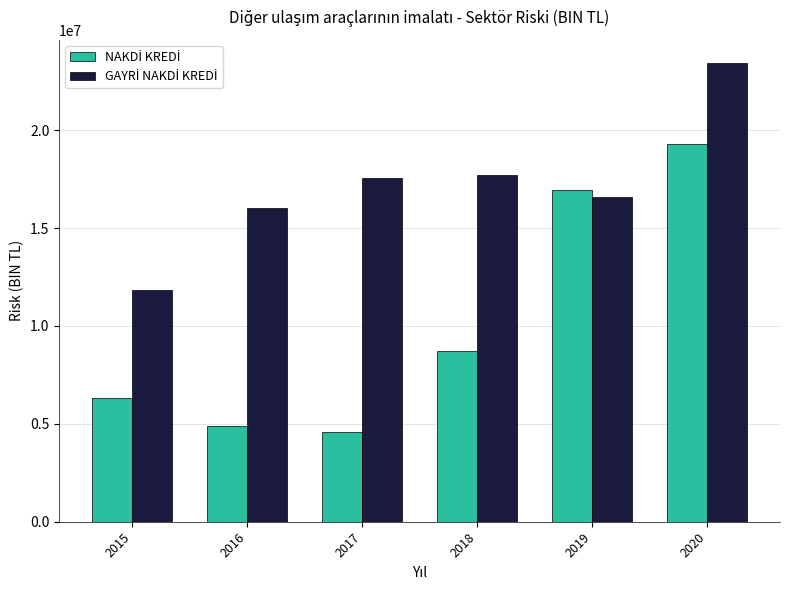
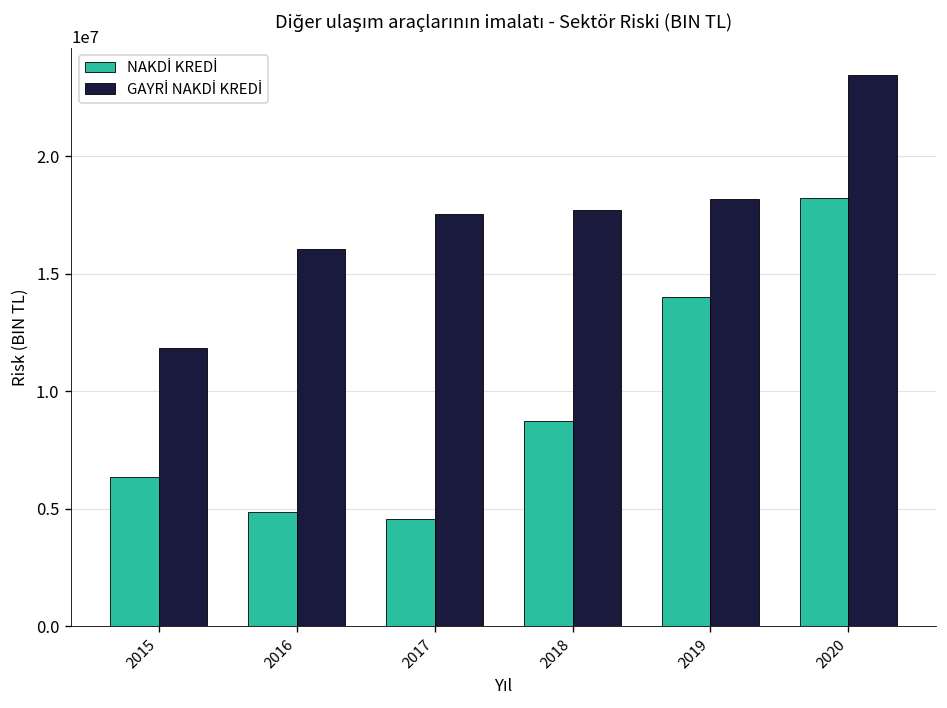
  {
    "NAKDİ KREDİ": {
      "2015": 6300000,
      "2016": 4900000,
      "2017": 4600000,
      "2018": 8700000,
-     "2019": 16900000,
-     "2020": 19300000
+     "2019": 14000000,
+     "2020": 18200000
    },
    "GAYRİ NAKDİ KREDİ": {
      "2015": 11800000,
      "2016": 16000000,
      "2017": 17600000,
      "2018": 17700000,
-     "2019": 16600000,
+     "2019": 18200000,
      "2020": 23400000
    }
  }
